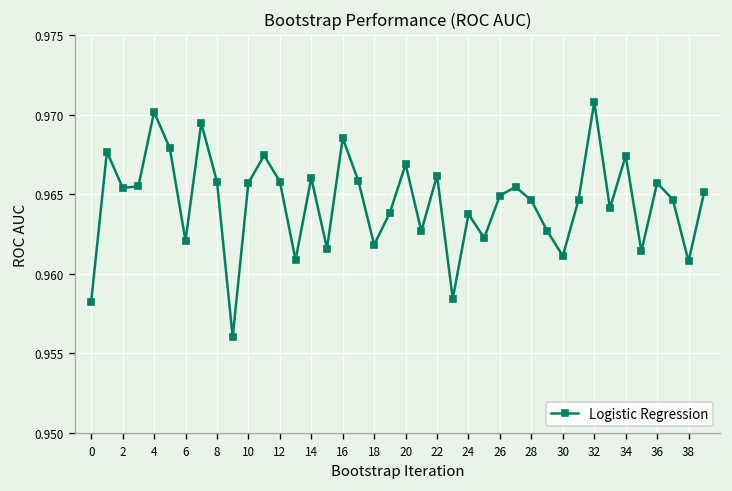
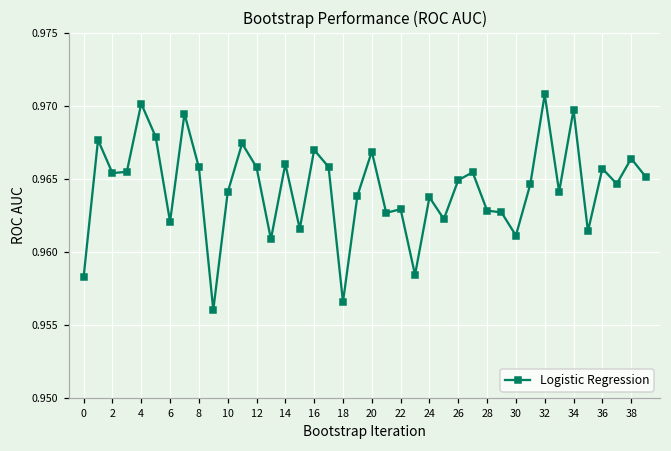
  {
    "0": 0.9583,
    "2": 0.9654,
    "4": 0.9702,
    "6": 0.9621,
    "8": 0.9658,
-   "10": 0.9657,
+   "10": 0.9641,
    "12": 0.9658,
    "14": 0.9660,
-   "16": 0.9685,
-   "18": 0.9618,
+   "16": 0.9670,
+   "18": 0.9566,
    "20": 0.9669,
-   "22": 0.9662,
+   "22": 0.9629,
    "24": 0.9637,
    "26": 0.9649,
-   "28": 0.9646,
+   "28": 0.9628,
    "30": 0.9611,
    "32": 0.9708,
-   "34": 0.9674,
+   "34": 0.9697,
    "36": 0.9657,
-   "38": 0.9608
+   "38": 0.9664
  }
